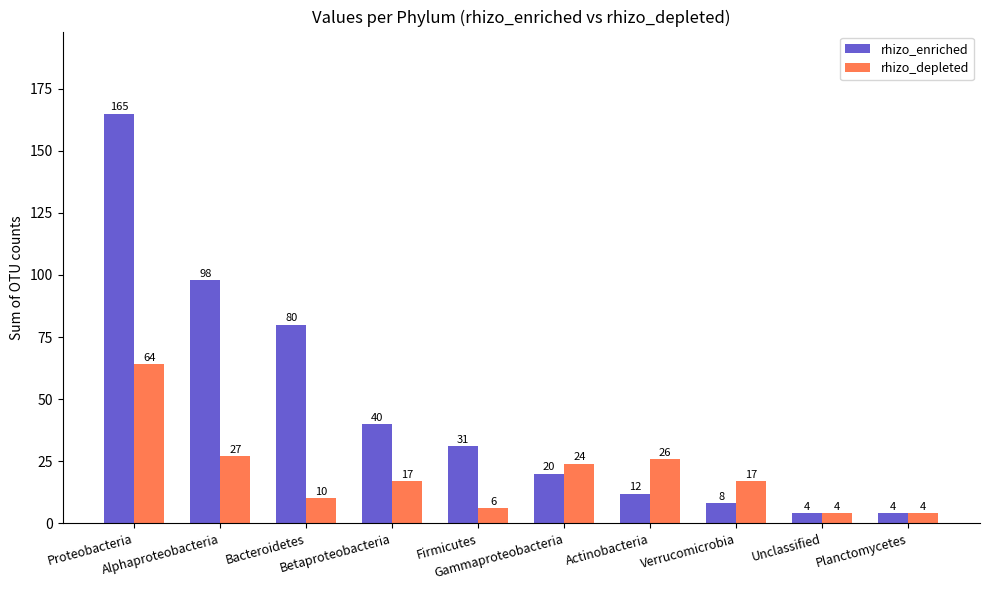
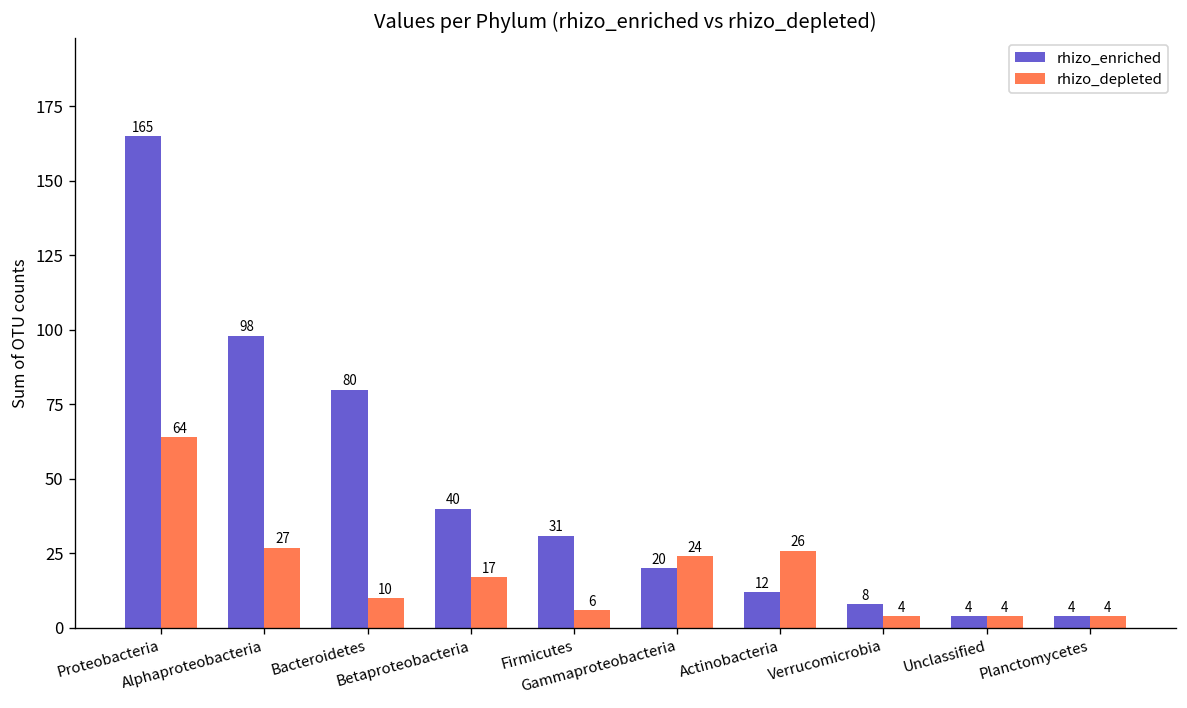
  {
    "rhizo_enriched": {
      "Proteobacteria": 165,
      "Alphaproteobacteria": 98,
      "Bacteroidetes": 80,
      "Betaproteobacteria": 40,
      "Firmicutes": 31,
      "Gammaproteobacteria": 20,
      "Actinobacteria": 12,
      "Verrucomicrobia": 8,
      "Unclassified": 4,
      "Planctomycetes": 4
    },
    "rhizo_depleted": {
      "Proteobacteria": 64,
      "Alphaproteobacteria": 27,
      "Bacteroidetes": 10,
      "Betaproteobacteria": 17,
      "Firmicutes": 6,
      "Gammaproteobacteria": 24,
      "Actinobacteria": 26,
-     "Verrucomicrobia": 17,
+     "Verrucomicrobia": 4,
      "Unclassified": 4,
      "Planctomycetes": 4
    }
  }
